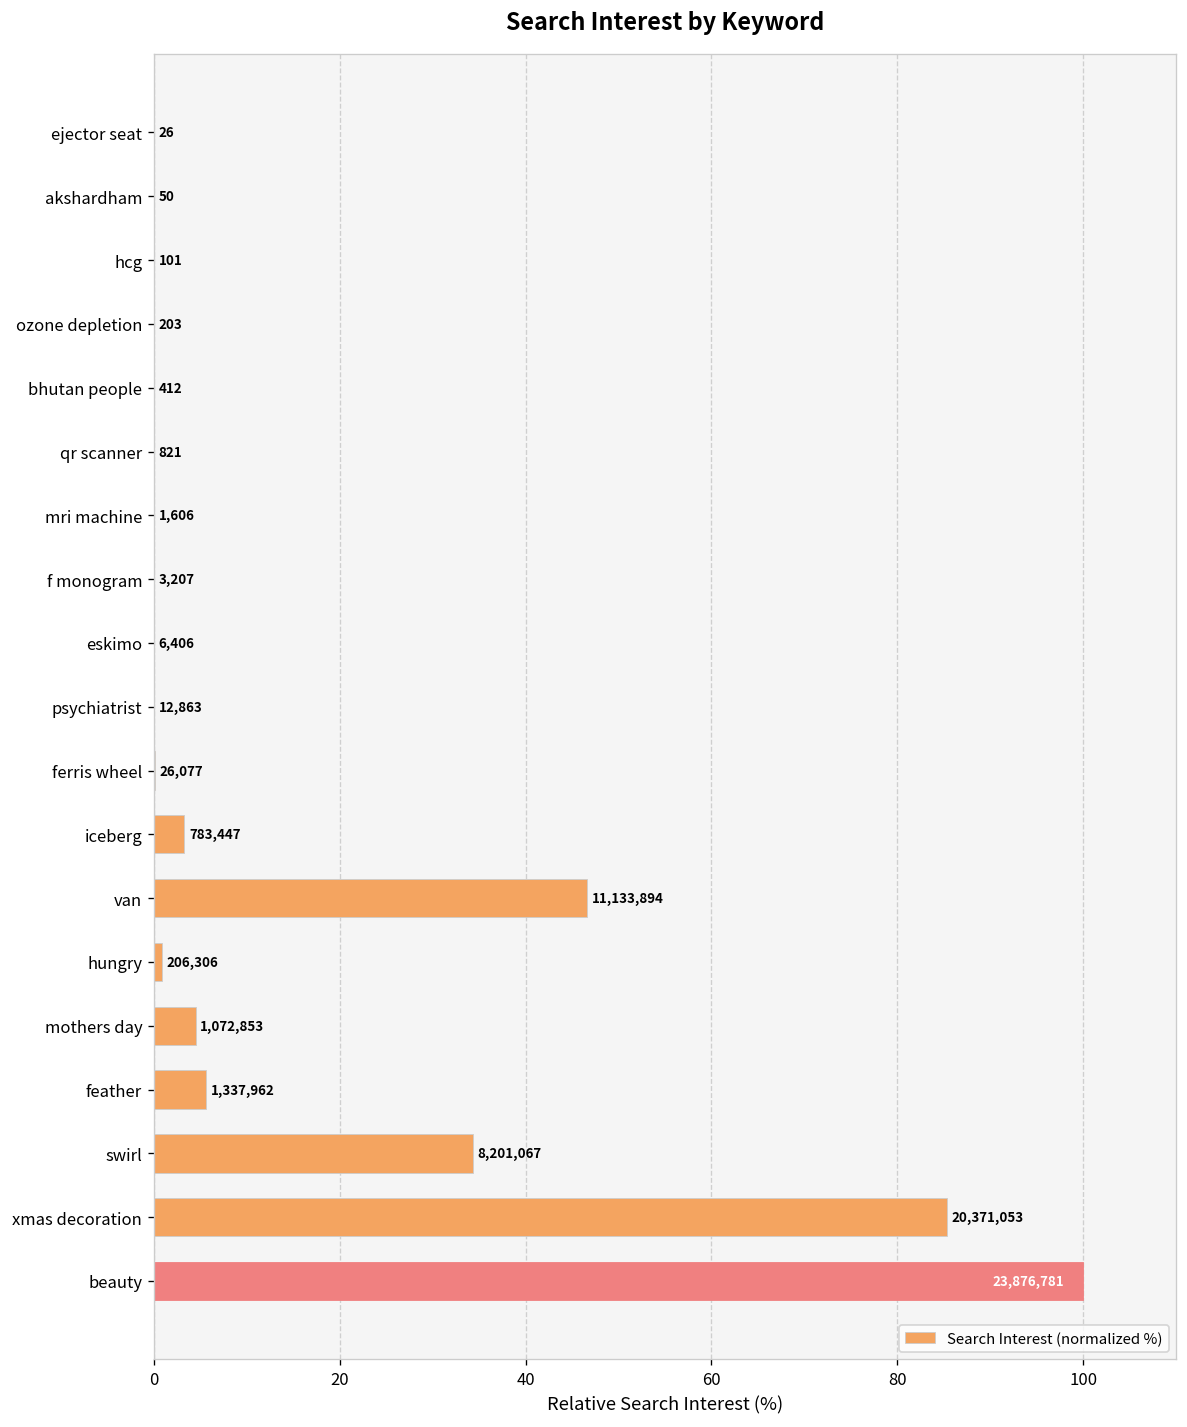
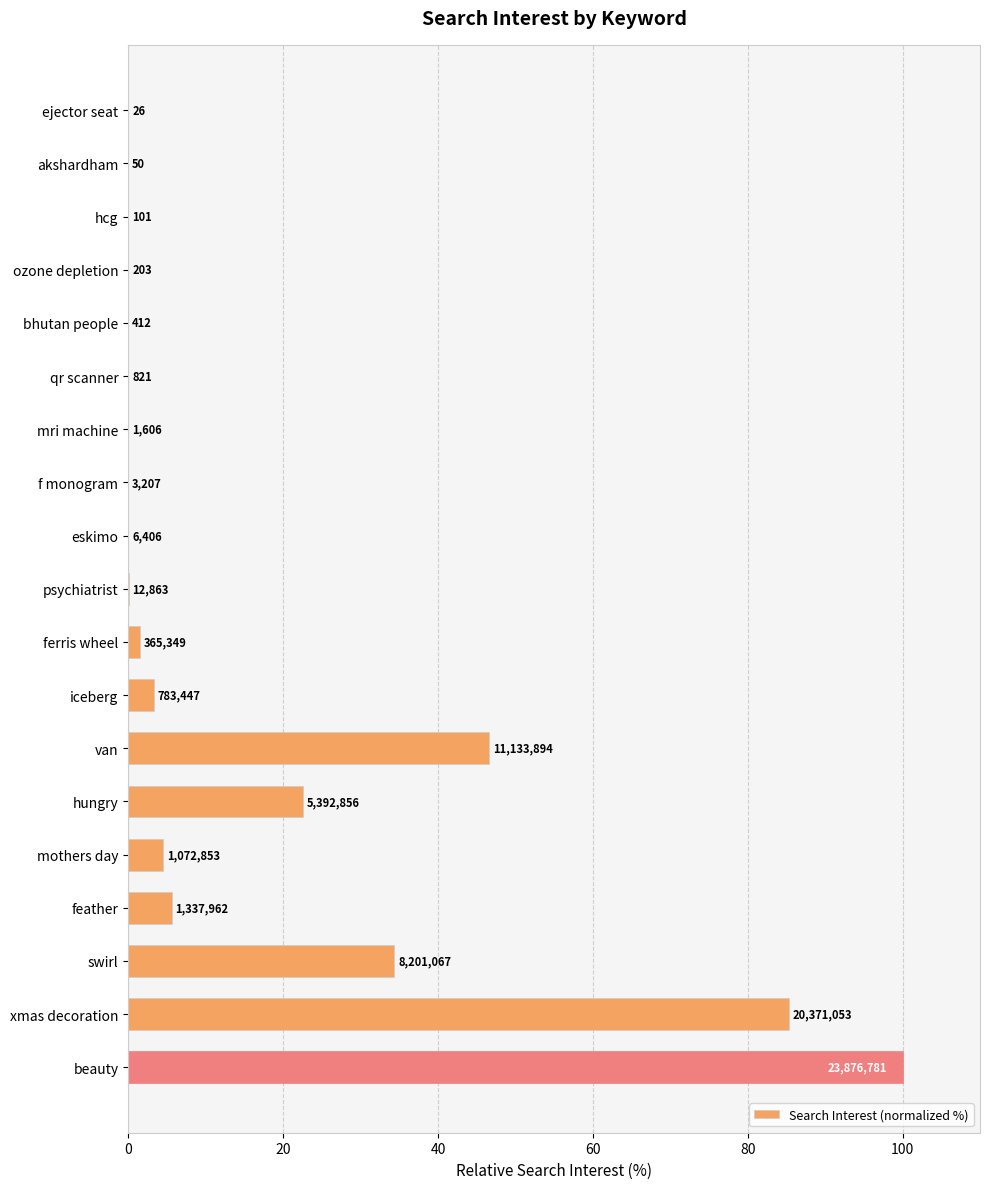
  {
-   "ferris wheel": "26,077",
-   "hungry": "206,306"
+   "ferris wheel": "365,349",
+   "hungry": "5,392,856"
  }
